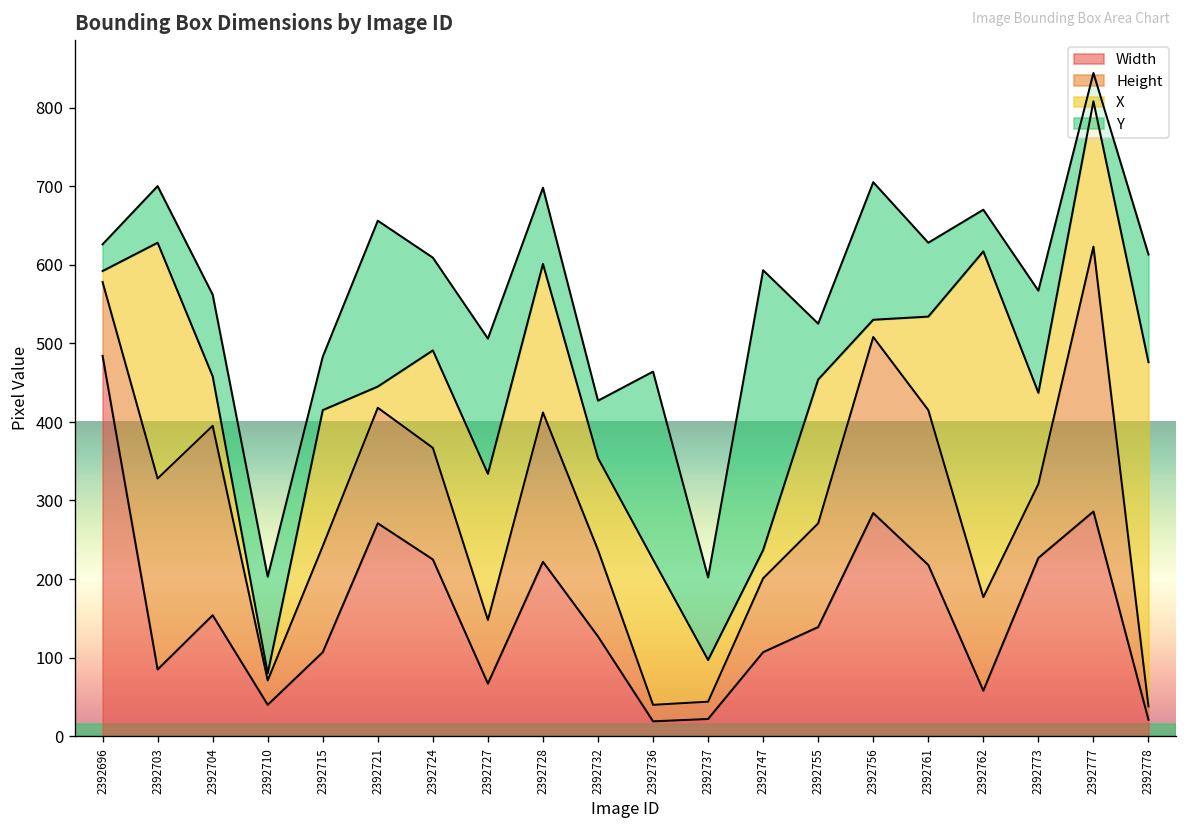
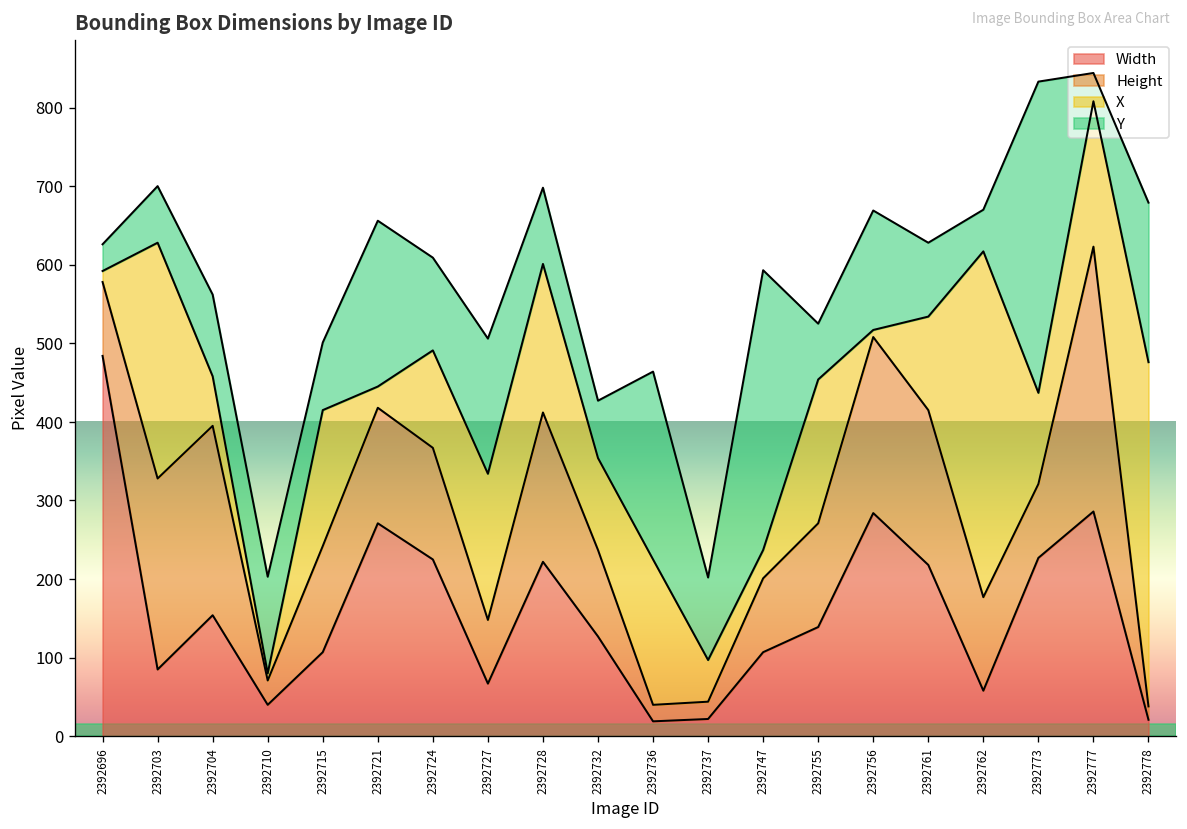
  {
    "X": {
      "2392696": 10,
      "2392703": 300,
      "2392704": 60,
      "2392710": 10,
      "2392715": 170,
      "2392721": 30,
      "2392724": 120,
      "2392727": 190,
      "2392728": 190,
      "2392732": 120,
      "2392736": 190,
      "2392737": 50,
      "2392747": 40,
      "2392755": 180,
-     "2392756": 20,
+     "2392756": 10,
      "2392761": 120,
      "2392762": 440,
      "2392773": 120,
      "2392778": 440
    },
    "Y": {
      "2392696": 30,
      "2392703": 70,
      "2392704": 100,
      "2392710": 120,
-     "2392715": 70,
+     "2392715": 90,
      "2392721": 210,
      "2392724": 120,
      "2392727": 170,
      "2392728": 100,
      "2392732": 70,
      "2392736": 240,
      "2392737": 110,
      "2392747": 360,
      "2392755": 70,
-     "2392756": 180,
+     "2392756": 150,
      "2392761": 90,
      "2392762": 50,
-     "2392773": 130,
-     "2392778": 140
+     "2392773": 400,
+     "2392778": 200
    }
  }
